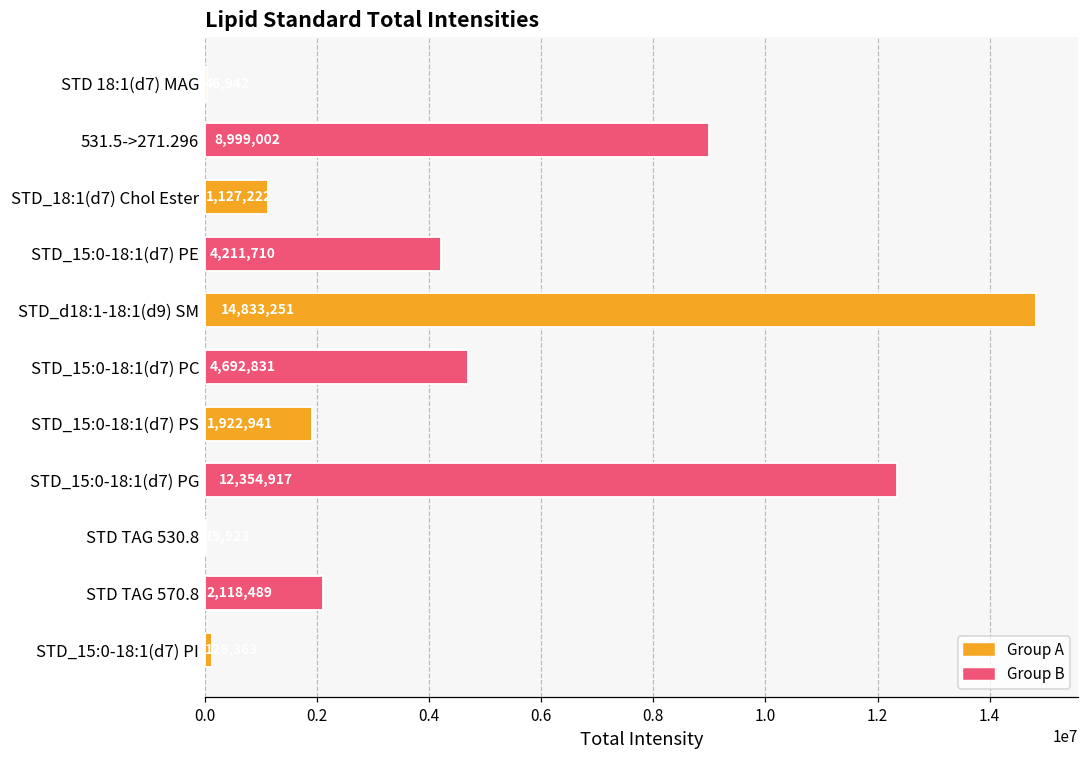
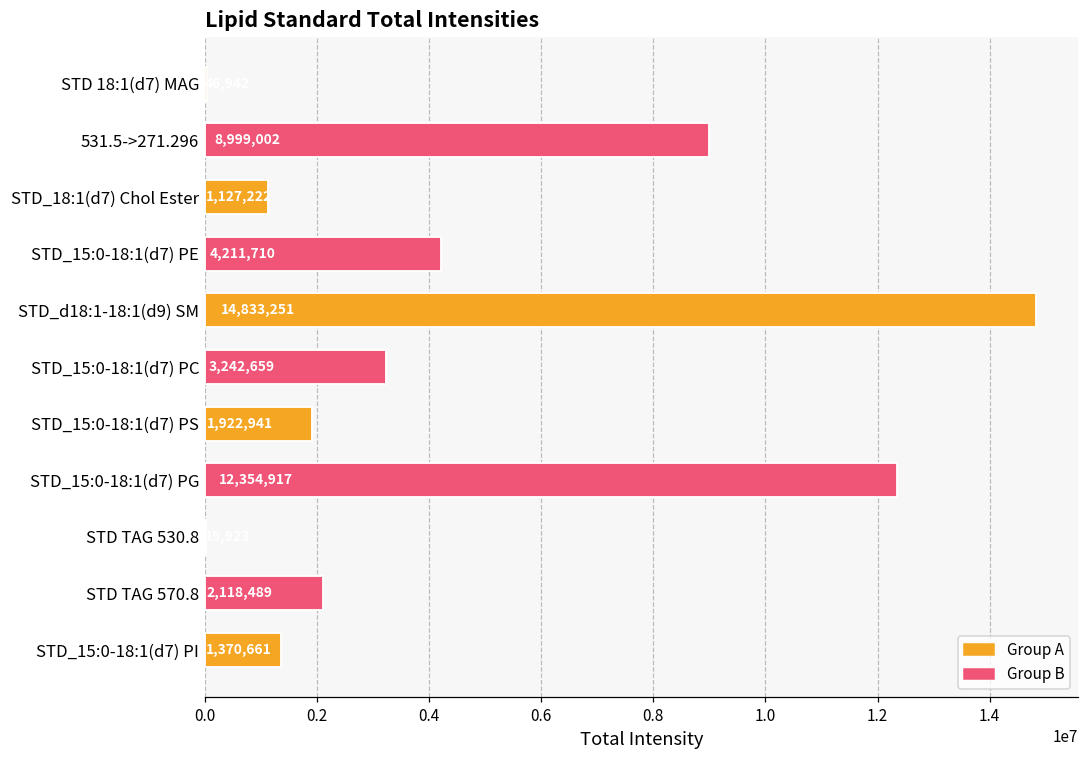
  {
    "531.5->271.296": "8,999,002",
    "STD_18:1(d7) Chol Ester": "1,127,222",
    "STD_15:0-18:1(d7) PE": "4,211,710",
    "STD_d18:1-18:1(d9) SM": "14,833,251",
-   "STD_15:0-18:1(d7) PC": "4,692,831",
+   "STD_15:0-18:1(d7) PC": "3,242,659",
    "STD_15:0-18:1(d7) PS": "1,922,941",
    "STD_15:0-18:1(d7) PG": "12,354,917",
    "STD TAG 570.8": "2,118,489",
-   "STD_15:0-18:1(d7) PI": "100000"
+   "STD_15:0-18:1(d7) PI": "1400000"
  }
